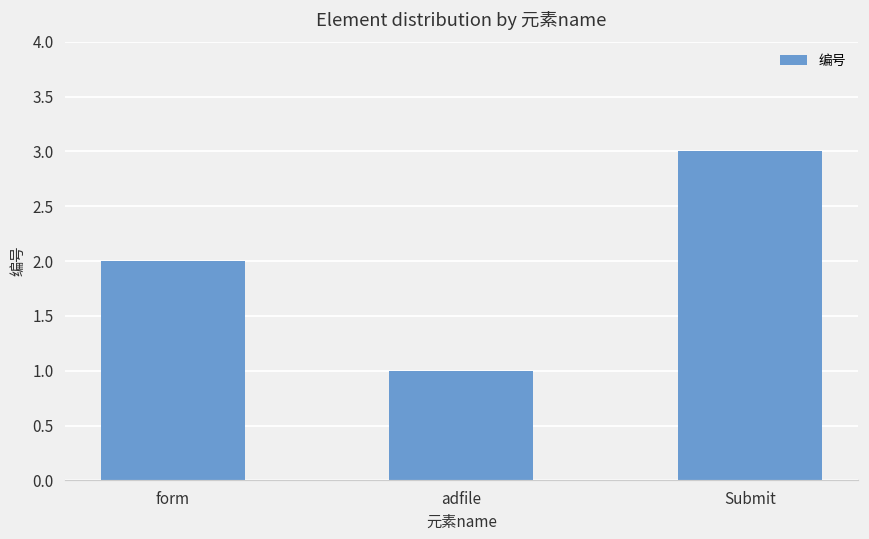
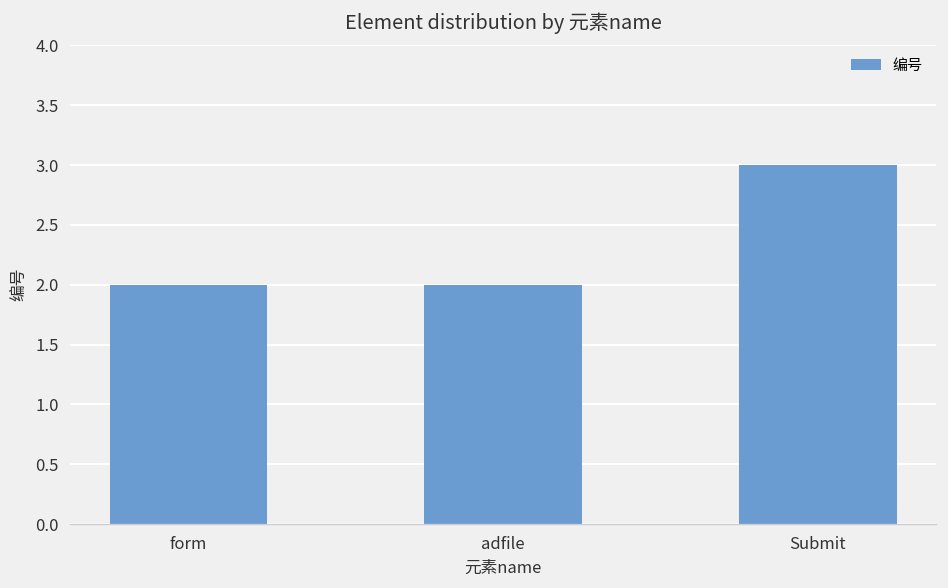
  {
    "form": 2,
-   "adfile": 1,
+   "adfile": 2,
    "Submit": 3
  }
